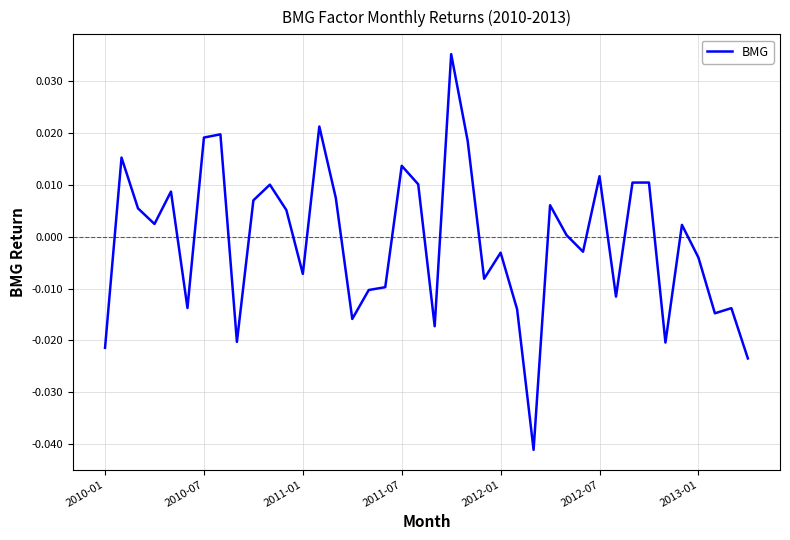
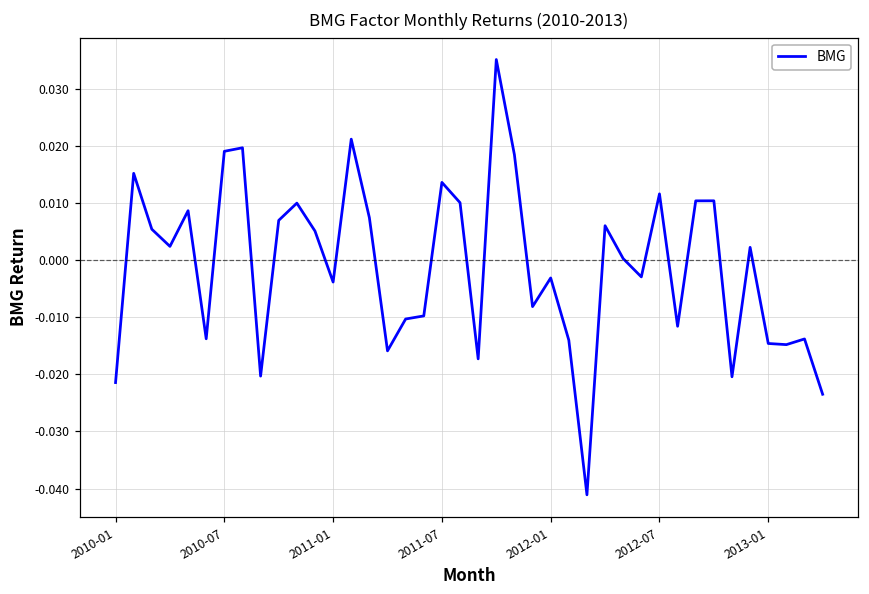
  {
    "2010-01": -0.021,
    "2010-07": 0.019,
-   "2011-01": -0.007,
+   "2011-01": -0.004,
    "2011-07": 0.014,
    "2012-01": -0.003,
    "2012-07": 0.012,
-   "2013-01": -0.004
+   "2013-01": -0.015
  }
